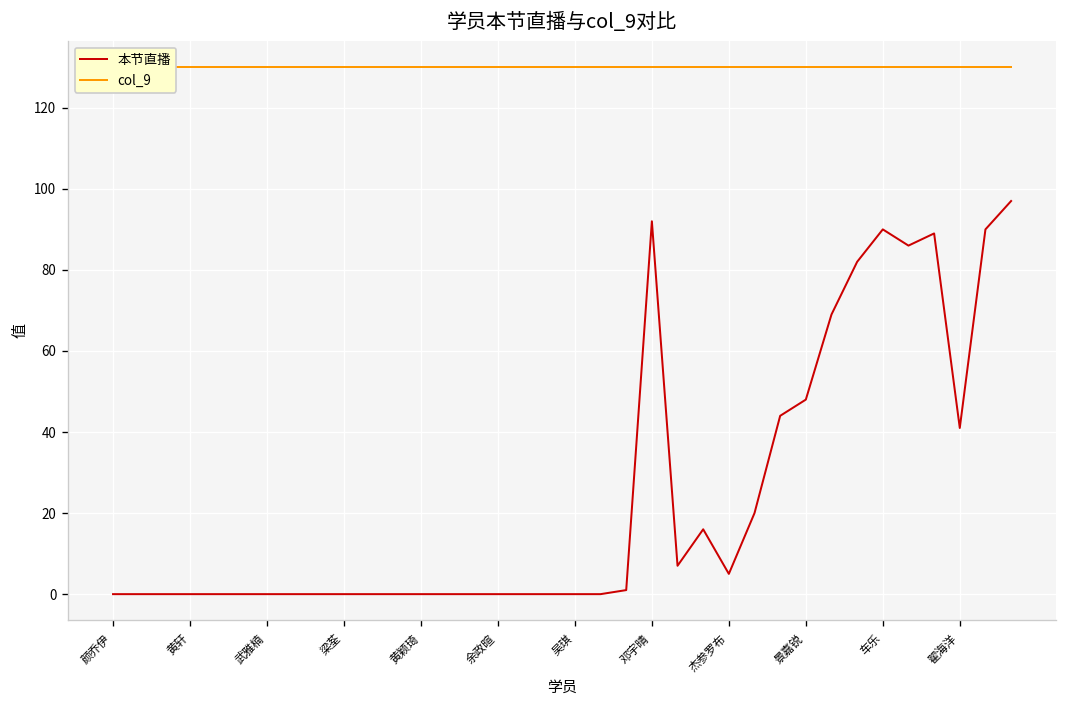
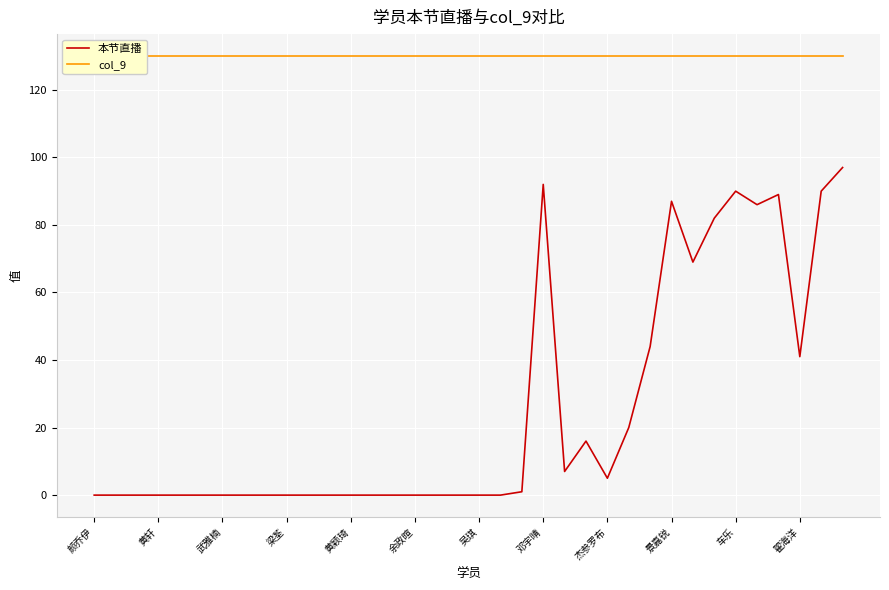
  {
    "本节直播": {
      "颜乔伊": 0,
      "黄轩": 0,
      "武雅楠": 0,
      "梁荃": 0,
      "黄颖琦": 0,
      "余政暄": 0,
      "吴琪": 0,
      "邓宇晴": 92,
      "杰参罗布": 5,
-     "景嘉锐": 48,
+     "景嘉锐": 87,
      "车乐": 90,
      "翟海洋": 41
    },
    "col_9": {
      "黄轩": 130,
      "武雅楠": 130,
      "梁荃": 130,
      "黄颖琦": 130,
      "余政暄": 130,
      "吴琪": 130,
      "邓宇晴": 130,
      "杰参罗布": 130,
      "景嘉锐": 130,
      "车乐": 130,
      "翟海洋": 130
    }
  }
